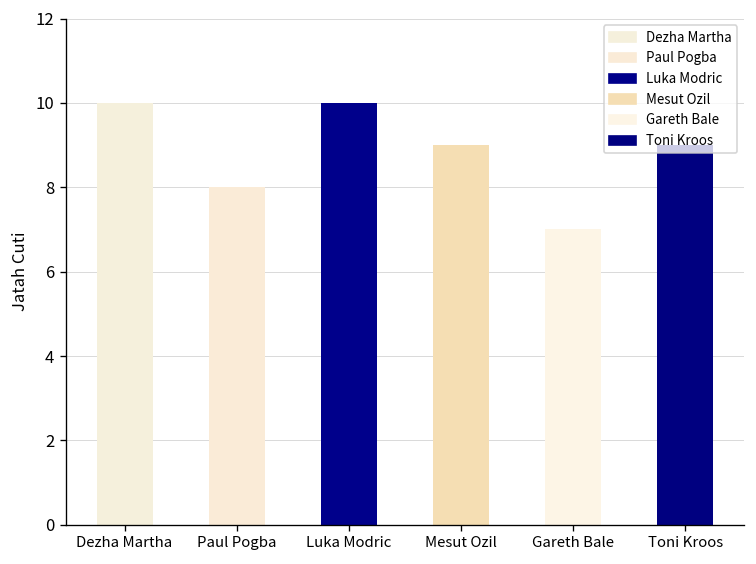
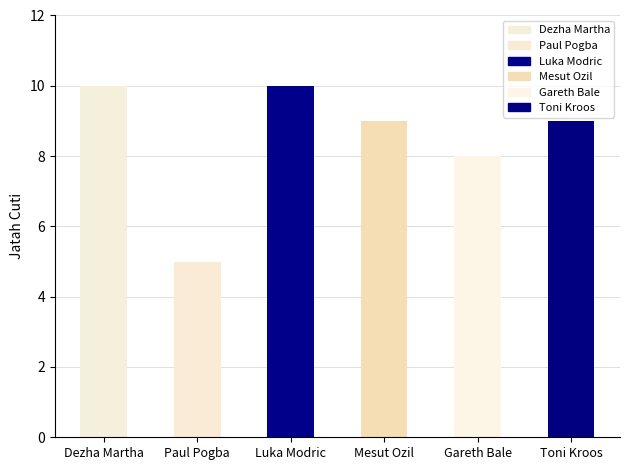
  {
    "Dezha Martha": 10,
-   "Paul Pogba": 8,
+   "Paul Pogba": 5,
    "Luka Modric": 10,
    "Mesut Ozil": 9,
-   "Gareth Bale": 7,
+   "Gareth Bale": 8,
    "Toni Kroos": 9
  }
